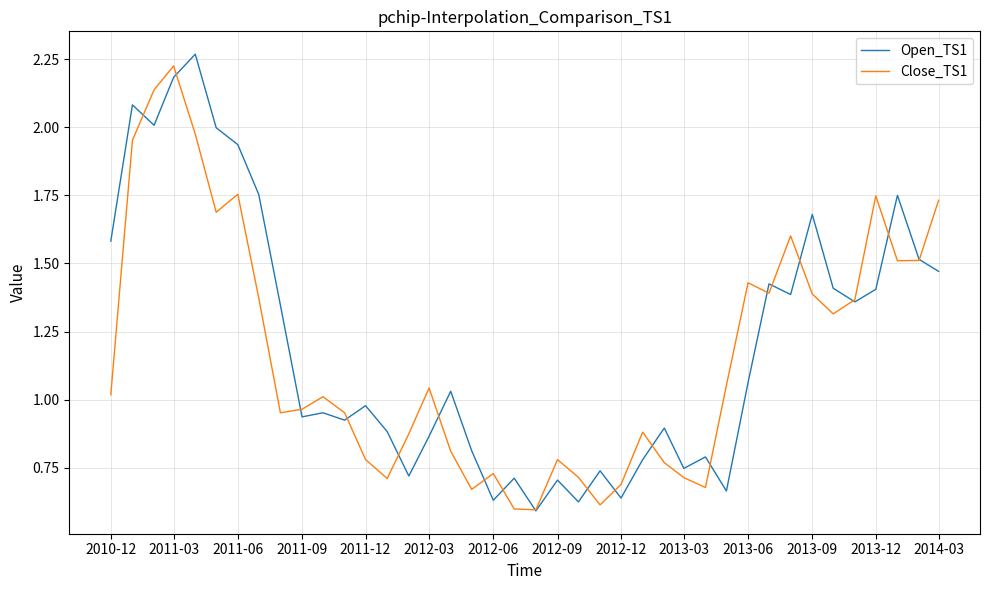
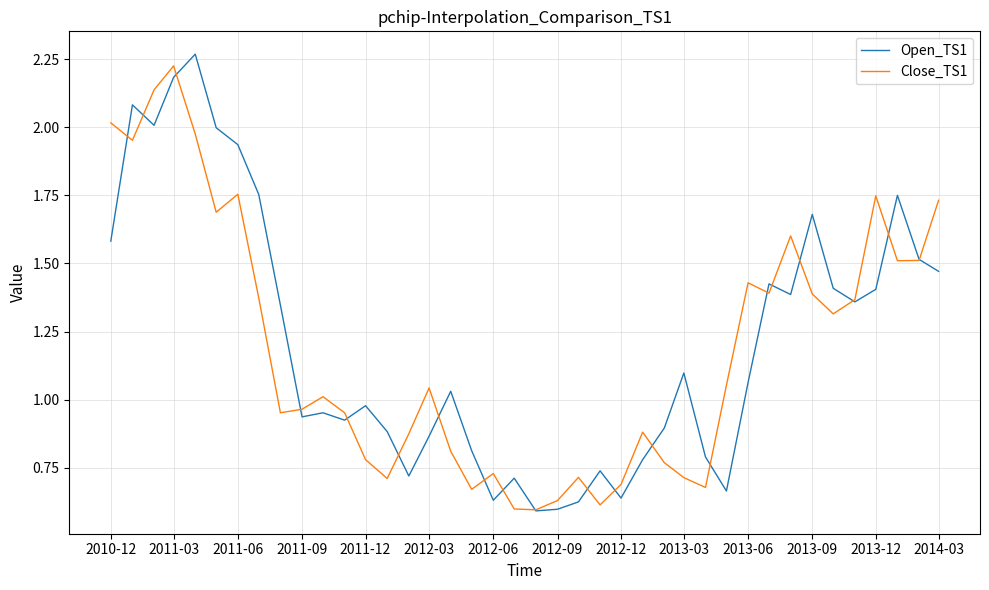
  {
    "Open_TS1": {
      "2010-12": 1.58,
      "2011-03": 2.18,
      "2011-06": 1.94,
      "2011-09": 0.94,
      "2011-12": 0.98,
      "2012-03": 0.87,
      "2012-06": 0.63,
-     "2012-09": 0.71,
+     "2012-09": 0.60,
      "2012-12": 0.64,
-     "2013-03": 0.75,
+     "2013-03": 1.10,
      "2013-06": 1.06,
      "2013-09": 1.68,
      "2013-12": 1.41,
      "2014-03": 1.47
    },
    "Close_TS1": {
-     "2010-12": 1.02,
+     "2010-12": 2.02,
      "2011-03": 2.23,
      "2011-06": 1.75,
      "2011-09": 0.97,
      "2011-12": 0.78,
      "2012-03": 1.04,
      "2012-06": 0.73,
-     "2012-09": 0.78,
+     "2012-09": 0.63,
      "2012-12": 0.69,
      "2013-03": 0.71,
      "2013-06": 1.43,
      "2013-09": 1.39,
      "2013-12": 1.75,
      "2014-03": 1.73
    }
  }
